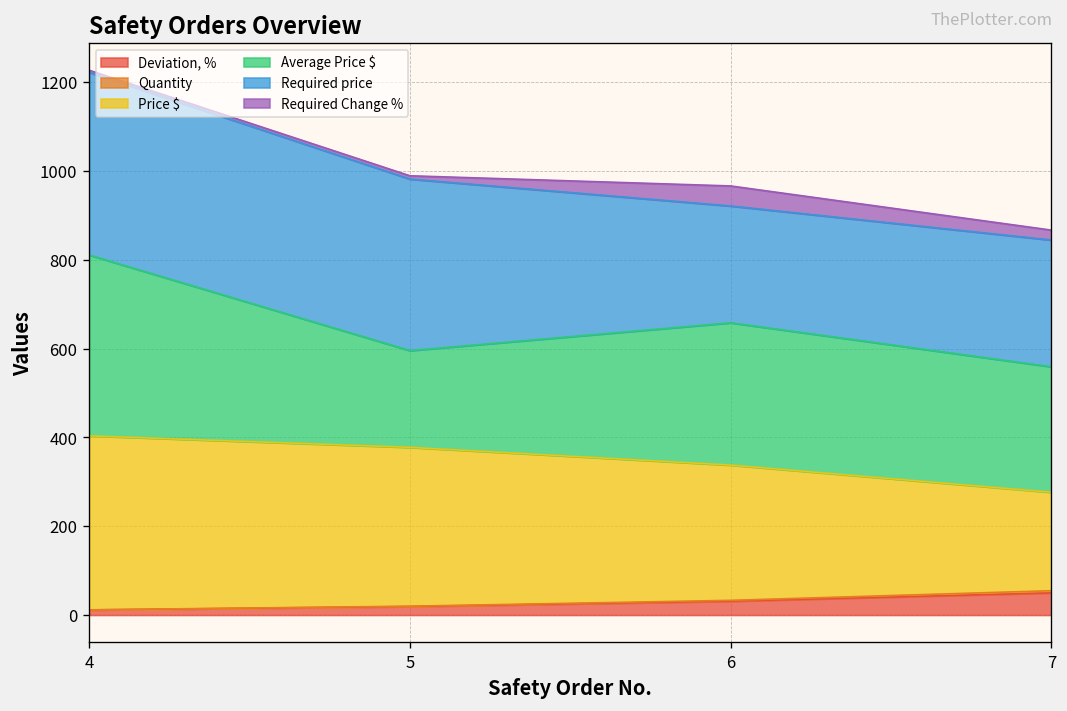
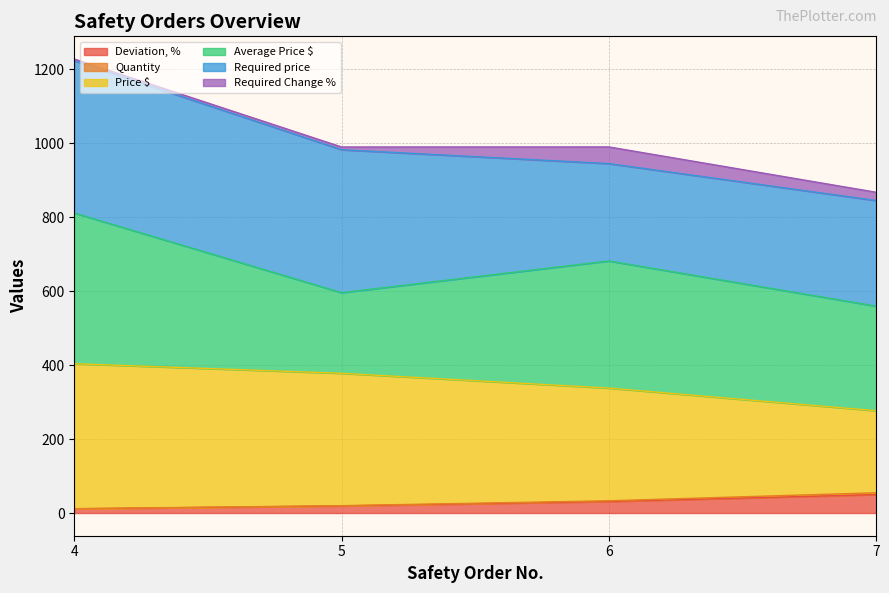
  {
    "Price $": {
      "4": 390,
      "5": 360,
      "6": 300,
      "7": 220
    },
    "Average Price $": {
      "4": 410,
      "5": 220,
-     "6": 320,
+     "6": 340,
      "7": 280
    },
    "Required price": {
      "5": 390,
      "6": 260,
      "7": 290
    },
    "Required Change %": {
      "5": 10,
      "6": 50,
      "7": 20
    }
  }
